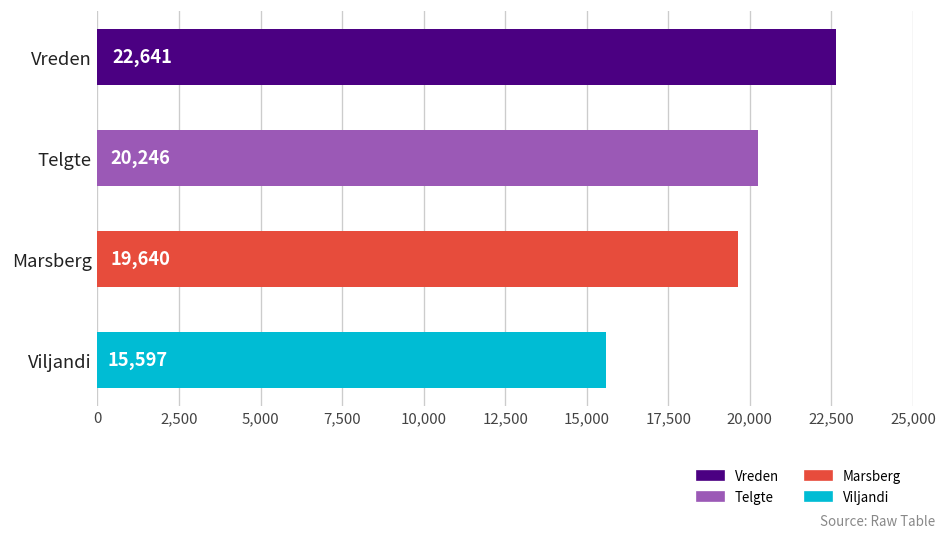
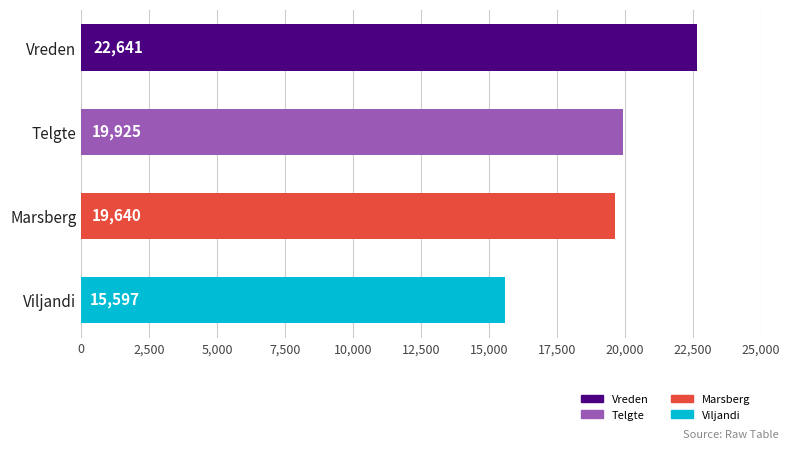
  {
    "Vreden": "22,641",
-   "Telgte": "20,246",
+   "Telgte": "19,925",
    "Marsberg": "19,640",
    "Viljandi": "15,597"
  }
